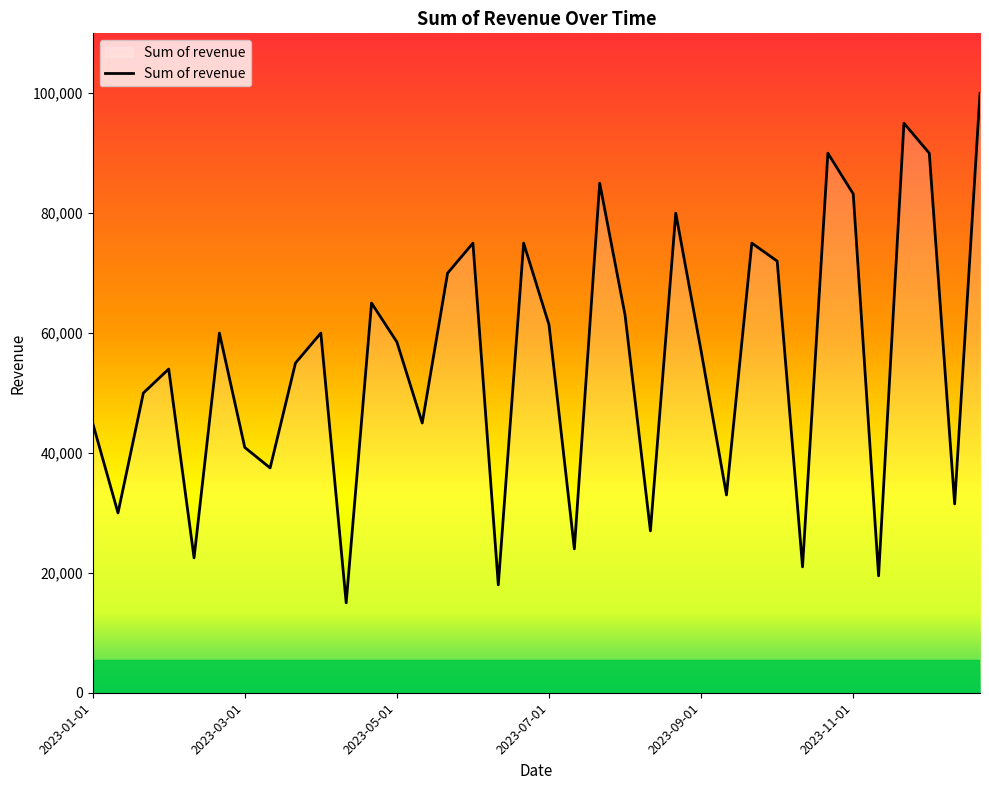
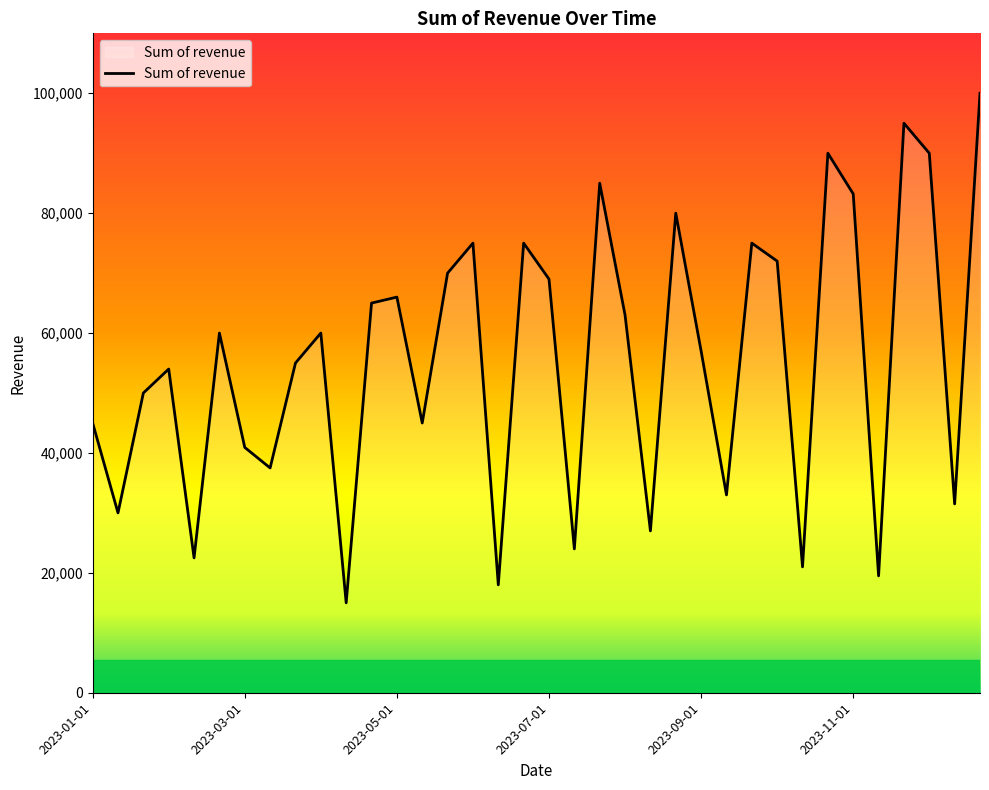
  {
    "2023-01-01": "45,000",
    "2023-03-01": "41,000",
-   "2023-05-01": "59,000",
-   "2023-07-01": "61,000",
+   "2023-05-01": "66,000",
+   "2023-07-01": "69,000",
    "2023-09-01": "57,000",
    "2023-11-01": "83,000"
  }
